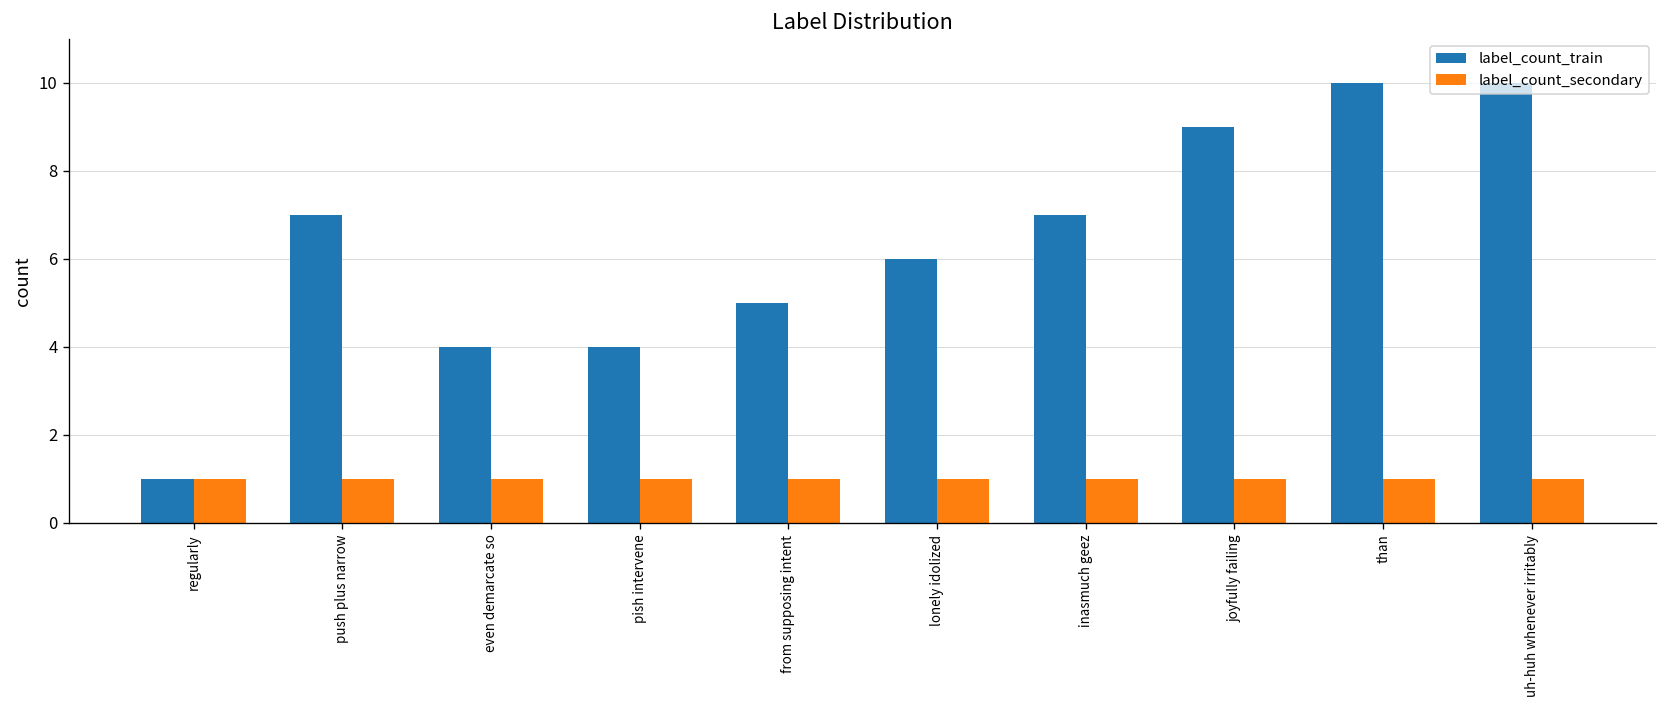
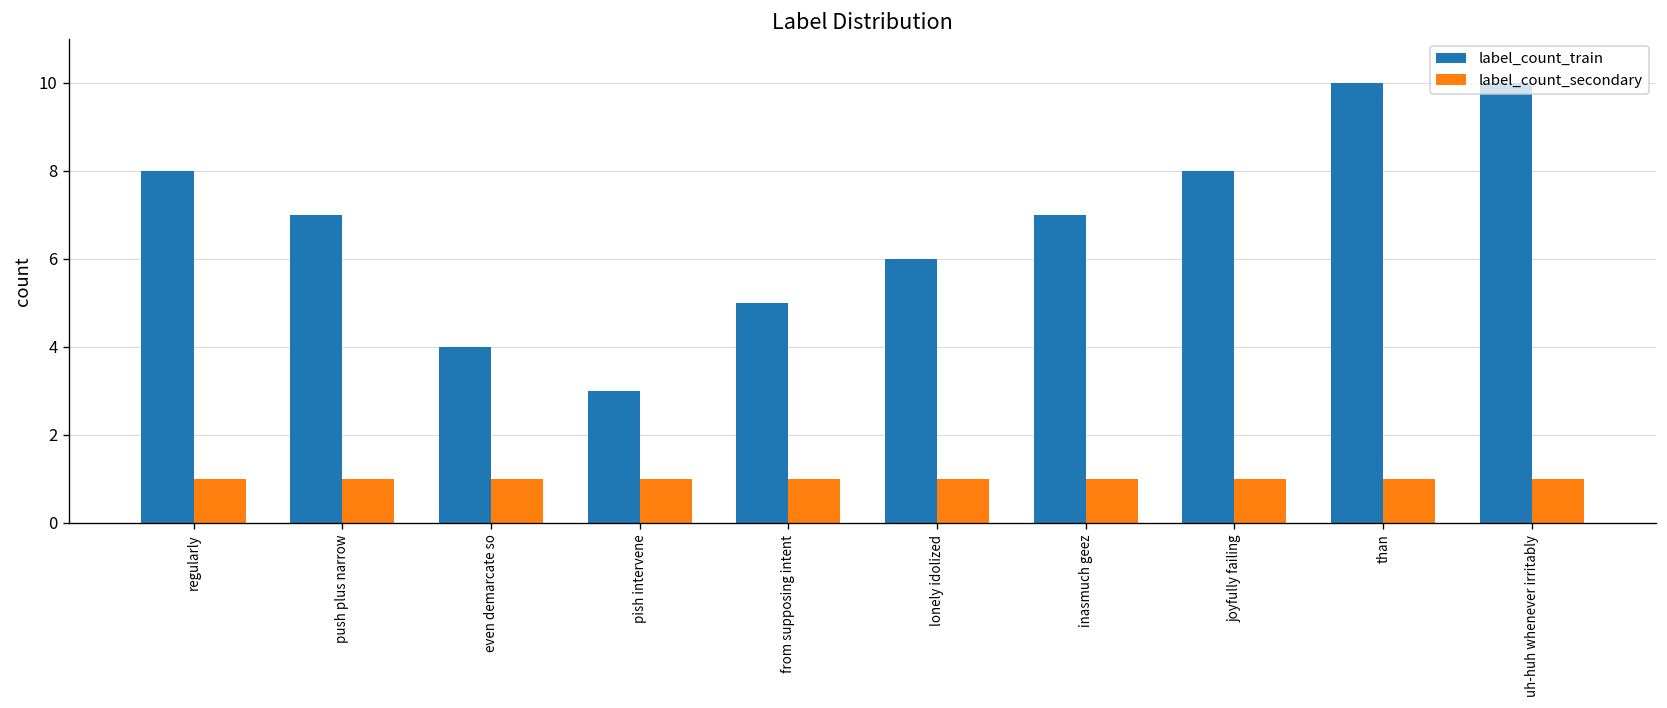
  {
    "label_count_train": {
-     "regularly": 1,
+     "regularly": 8,
      "push plus narrow": 7,
      "even demarcate so": 4,
-     "pish intervene": 4,
+     "pish intervene": 3,
      "from supposing intent": 5,
      "lonely idolized": 6,
      "inasmuch geez": 7,
-     "joyfully failing": 9,
+     "joyfully failing": 8,
      "than": 10
    },
    "label_count_secondary": {
      "regularly": 1,
      "push plus narrow": 1,
      "even demarcate so": 1,
      "pish intervene": 1,
      "from supposing intent": 1,
      "lonely idolized": 1,
      "inasmuch geez": 1,
      "joyfully failing": 1,
      "than": 1,
      "uh-huh whenever irritably": 1
    }
  }
